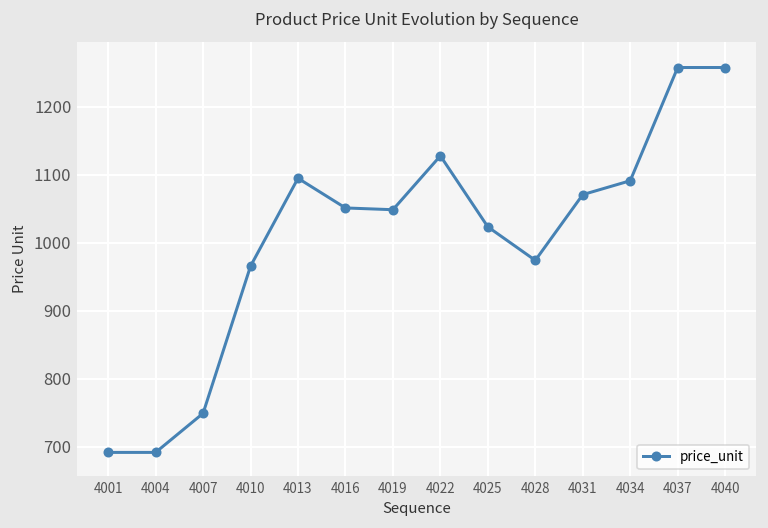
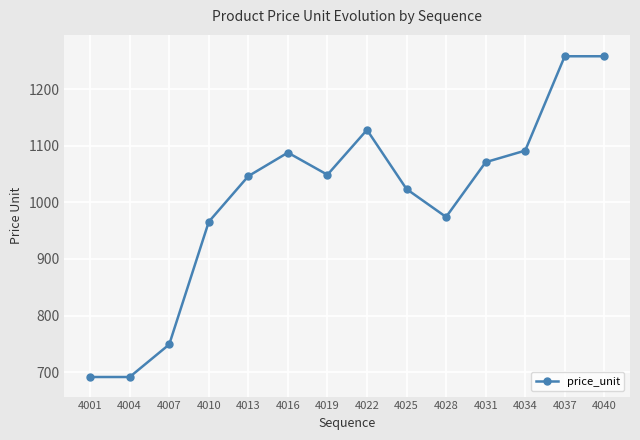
  {
    "4001": 690,
    "4004": 690,
    "4007": 750,
    "4010": 970,
-   "4013": 1090,
-   "4016": 1050,
+   "4013": 1050,
+   "4016": 1090,
    "4019": 1050,
    "4022": 1130,
    "4025": 1020,
    "4028": 970,
    "4031": 1070,
    "4034": 1090,
    "4037": 1260,
    "4040": 1260
  }
